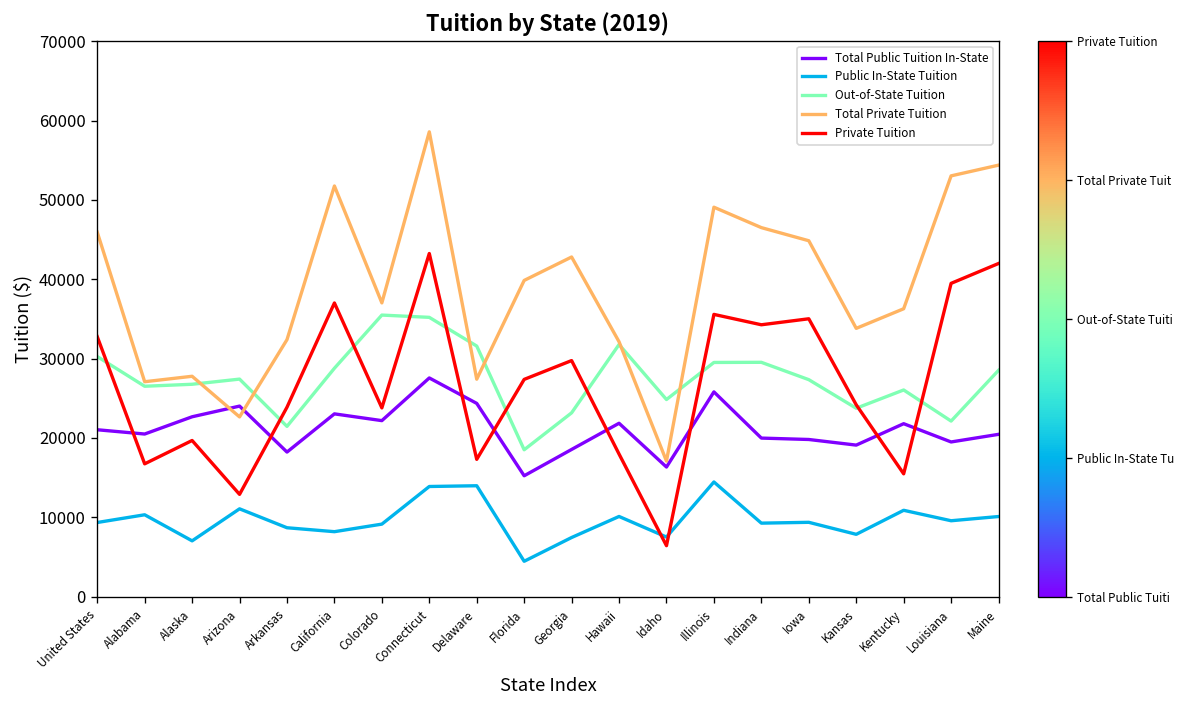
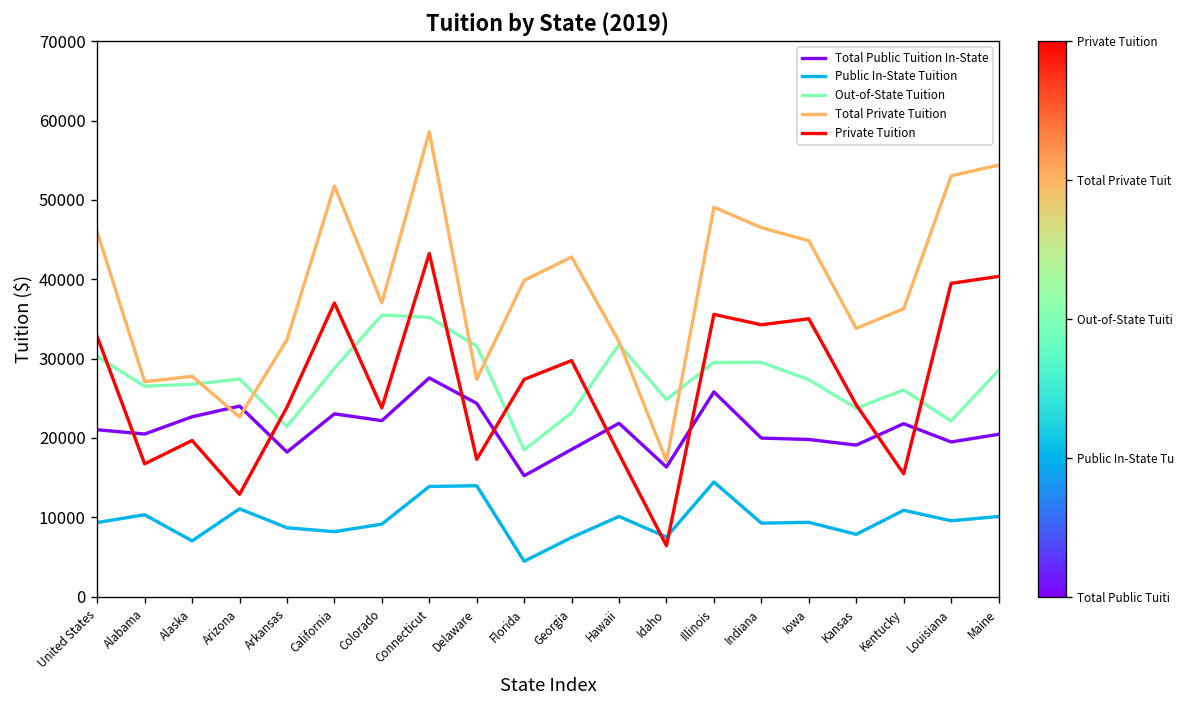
  {
    "Total Public Tuition In-State": {
      "United States": 21000,
      "Alabama": 20000,
      "Alaska": 23000,
      "Arizona": 24000,
      "Arkansas": 18000,
      "California": 23000,
      "Colorado": 22000,
      "Connecticut": 28000,
      "Delaware": 24000,
      "Florida": 15000,
      "Georgia": 19000,
      "Hawaii": 22000,
      "Idaho": 16000,
      "Illinois": 26000,
      "Indiana": 20000,
      "Iowa": 20000,
      "Kansas": 19000,
      "Kentucky": 22000,
      "Louisiana": 19000,
      "Maine": 20000
    },
    "Public In-State Tuition": {
      "United States": 9000,
      "Alabama": 10000,
      "Alaska": 7000,
      "Arizona": 11000,
      "Arkansas": 9000,
      "California": 8000,
      "Colorado": 9000,
      "Connecticut": 14000,
      "Delaware": 14000,
      "Florida": 4000,
      "Georgia": 7000,
      "Hawaii": 10000,
      "Idaho": 8000,
      "Illinois": 14000,
      "Indiana": 9000,
      "Iowa": 9000,
      "Kansas": 8000,
      "Kentucky": 11000,
      "Louisiana": 10000,
      "Maine": 10000
    },
    "Out-of-State Tuition": {
      "United States": 30000,
      "Alabama": 27000,
      "Alaska": 27000,
      "Arizona": 27000,
      "Arkansas": 21000,
      "California": 29000,
      "Colorado": 35000,
      "Connecticut": 35000,
      "Delaware": 32000,
      "Florida": 19000,
      "Georgia": 23000,
      "Idaho": 25000,
      "Illinois": 30000,
      "Indiana": 30000,
      "Iowa": 27000,
      "Kansas": 24000,
      "Kentucky": 26000,
      "Louisiana": 22000,
      "Maine": 29000
    },
    "Total Private Tuition": {
      "United States": 46000,
      "Alabama": 27000,
      "Alaska": 28000,
      "Arizona": 23000,
      "Arkansas": 32000,
      "California": 52000,
      "Colorado": 37000,
      "Connecticut": 59000,
      "Delaware": 27000,
      "Florida": 40000,
      "Georgia": 43000,
      "Idaho": 17000,
      "Illinois": 49000,
      "Indiana": 47000,
      "Iowa": 45000,
      "Kansas": 34000,
      "Kentucky": 36000,
      "Louisiana": 53000,
      "Maine": 54000
    },
    "Private Tuition": {
      "United States": 33000,
      "Alabama": 17000,
      "Alaska": 20000,
      "Arizona": 13000,
      "Arkansas": 24000,
      "California": 37000,
      "Colorado": 24000,
      "Connecticut": 43000,
      "Delaware": 17000,
      "Florida": 27000,
      "Georgia": 30000,
      "Hawaii": 18000,
      "Idaho": 6000,
      "Illinois": 36000,
      "Indiana": 34000,
      "Iowa": 35000,
      "Kansas": 24000,
      "Kentucky": 15000,
      "Louisiana": 39000,
-     "Maine": 42000
+     "Maine": 40000
    }
  }
